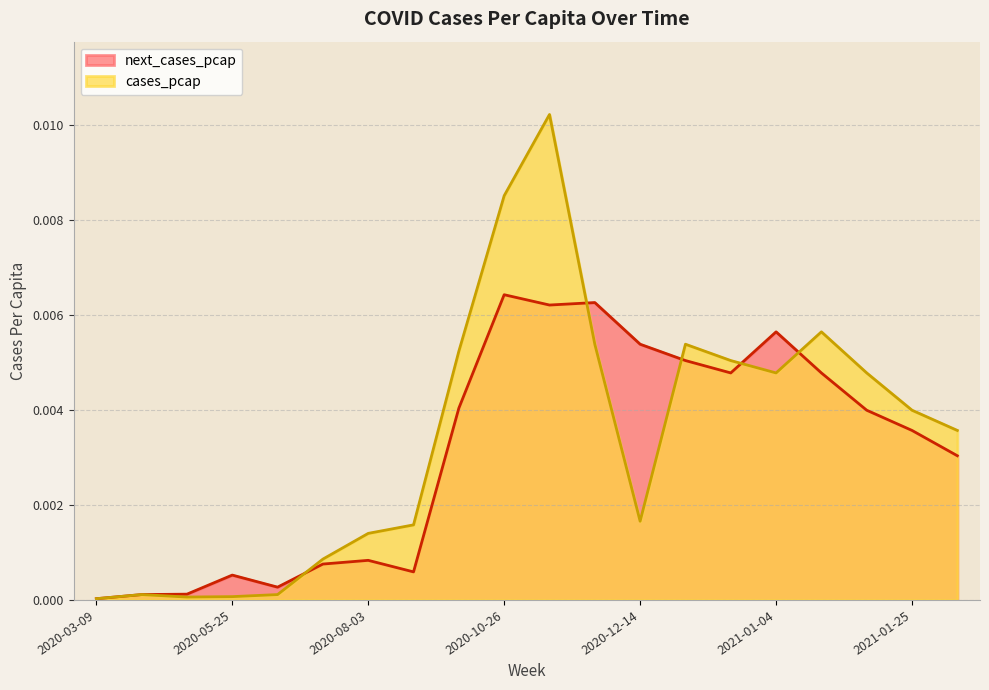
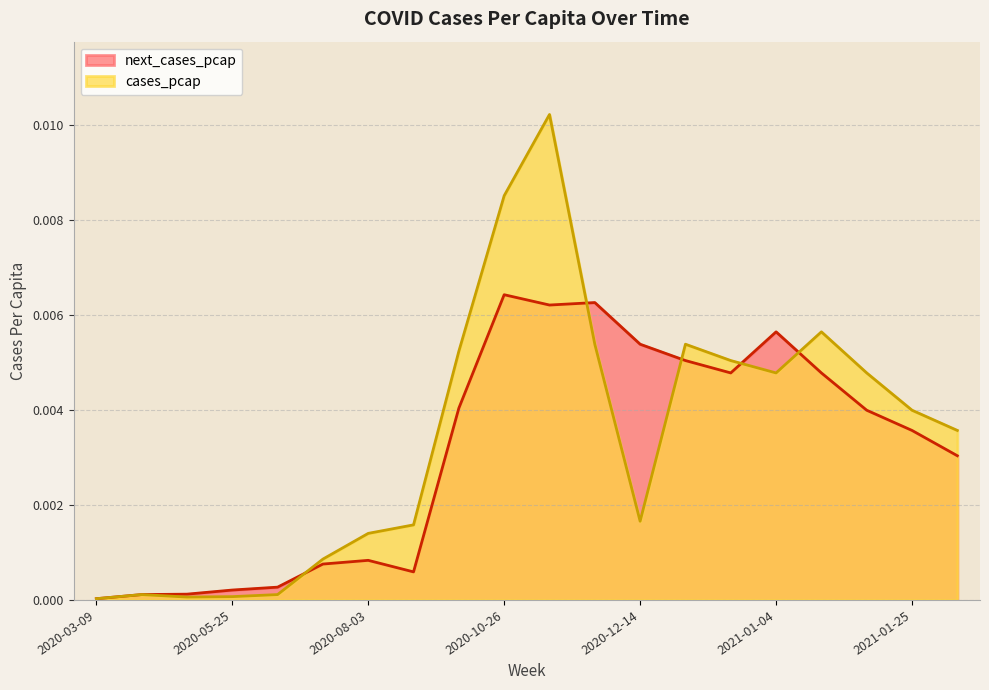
  {
    "next_cases_pcap": {
-     "2020-05-25": 0.0005,
+     "2020-05-25": 0.0002,
      "2020-08-03": 0.0008,
      "2020-10-26": 0.0064,
      "2020-12-14": 0.0054,
      "2021-01-04": 0.0056,
      "2021-01-25": 0.0036
    },
    "cases_pcap": {
      "2020-05-25": 0.0001,
      "2020-08-03": 0.0014,
      "2020-10-26": 0.0085,
      "2020-12-14": 0.0017,
      "2021-01-04": 0.0048,
      "2021-01-25": 0.0040
    }
  }
